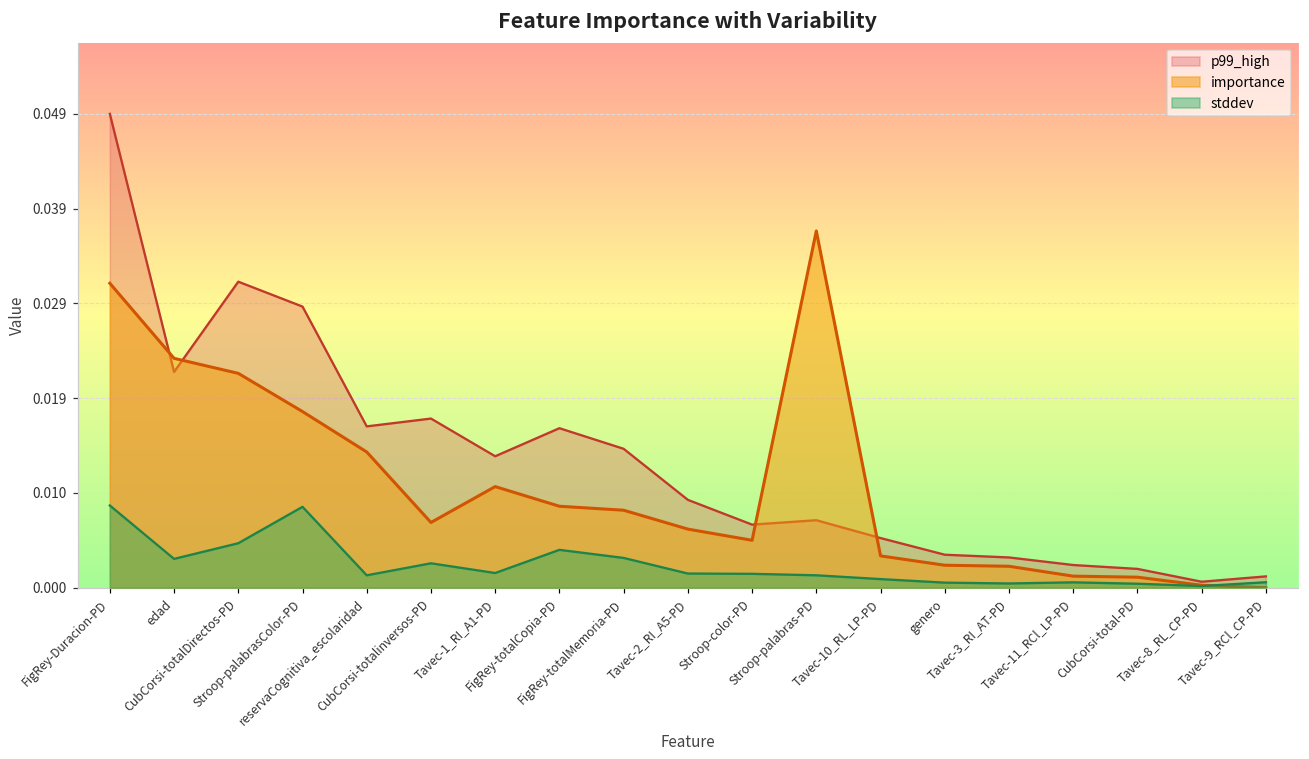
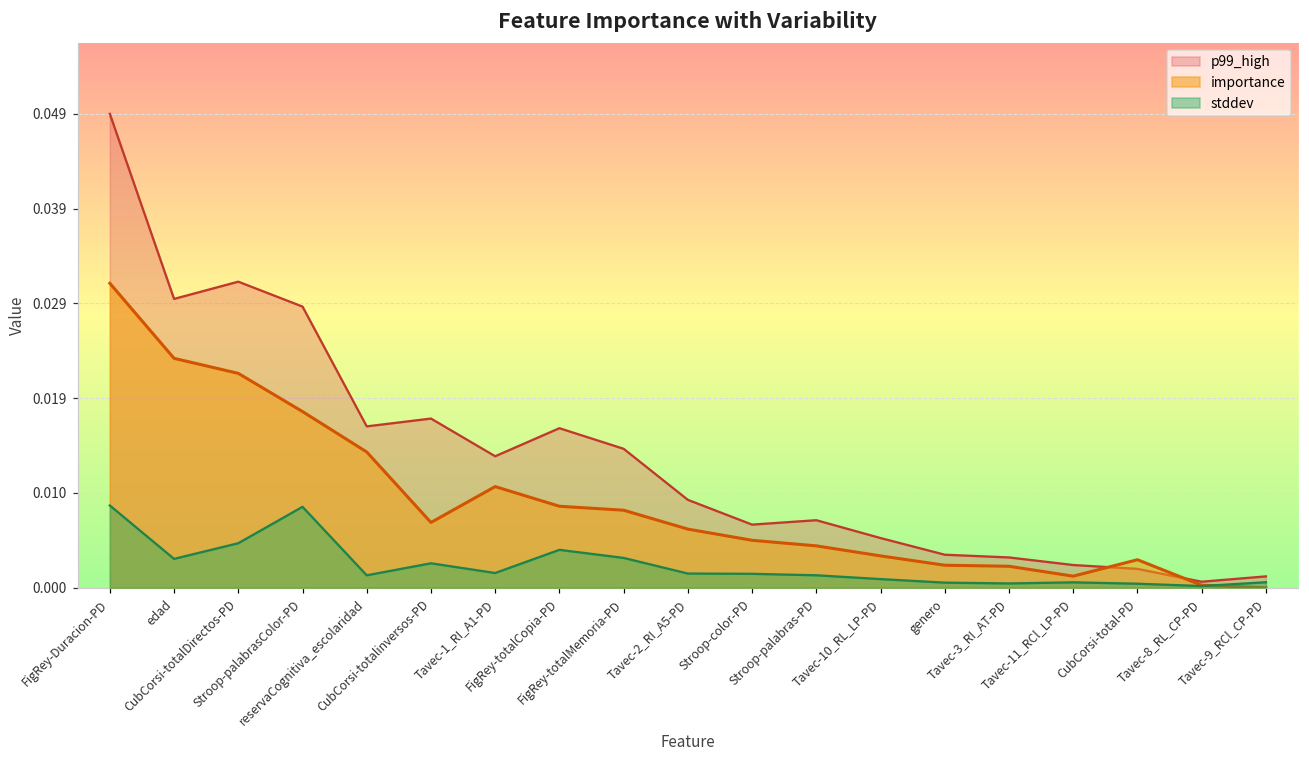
  {
    "p99_high": {
      "FigRey-Duracion-PD": 0.049,
-     "edad": 0.022,
+     "edad": 0.030,
      "CubCorsi-totalDirectos-PD": 0.031,
      "Stroop-palabrasColor-PD": 0.029,
      "reservaCognitiva_escolaridad": 0.017,
      "CubCorsi-totalinversos-PD": 0.017,
      "Tavec-1_RI_A1-PD": 0.013,
      "FigRey-totalCopia-PD": 0.016,
      "FigRey-totalMemoria-PD": 0.014,
      "Tavec-2_RI_A5-PD": 0.009,
      "Stroop-color-PD": 0.006,
      "Stroop-palabras-PD": 0.007,
      "Tavec-10_RL_LP-PD": 0.005,
      "genero": 0.003,
      "Tavec-3_RI_AT-PD": 0.003,
      "Tavec-11_RCl_LP-PD": 0.002,
      "CubCorsi-total-PD": 0.002,
      "Tavec-8_RL_CP-PD": 0.001,
      "Tavec-9_RCl_CP-PD": 0.001
    },
    "importance": {
      "FigRey-Duracion-PD": 0.031,
      "edad": 0.024,
      "CubCorsi-totalDirectos-PD": 0.022,
      "Stroop-palabrasColor-PD": 0.018,
      "reservaCognitiva_escolaridad": 0.014,
      "CubCorsi-totalinversos-PD": 0.007,
      "Tavec-1_RI_A1-PD": 0.010,
      "FigRey-totalCopia-PD": 0.008,
      "FigRey-totalMemoria-PD": 0.008,
      "Tavec-2_RI_A5-PD": 0.006,
      "Stroop-color-PD": 0.005,
-     "Stroop-palabras-PD": 0.037,
+     "Stroop-palabras-PD": 0.004,
      "Tavec-10_RL_LP-PD": 0.003,
      "genero": 0.002,
      "Tavec-3_RI_AT-PD": 0.002,
      "Tavec-11_RCl_LP-PD": 0.001,
-     "CubCorsi-total-PD": 0.001,
+     "CubCorsi-total-PD": 0.003,
      "Tavec-9_RCl_CP-PD": 0.000
    },
    "stddev": {
      "FigRey-Duracion-PD": 0.008,
      "edad": 0.003,
      "CubCorsi-totalDirectos-PD": 0.005,
      "Stroop-palabrasColor-PD": 0.008,
      "reservaCognitiva_escolaridad": 0.001,
      "CubCorsi-totalinversos-PD": 0.003,
      "Tavec-1_RI_A1-PD": 0.002,
      "FigRey-totalCopia-PD": 0.004,
      "FigRey-totalMemoria-PD": 0.003,
      "Tavec-2_RI_A5-PD": 0.001,
      "Stroop-color-PD": 0.001,
      "Stroop-palabras-PD": 0.001,
      "Tavec-10_RL_LP-PD": 0.001,
      "genero": 0.001,
      "Tavec-3_RI_AT-PD": 0.000,
      "Tavec-11_RCl_LP-PD": 0.001,
      "CubCorsi-total-PD": 0.000,
      "Tavec-9_RCl_CP-PD": 0.001
    }
  }
